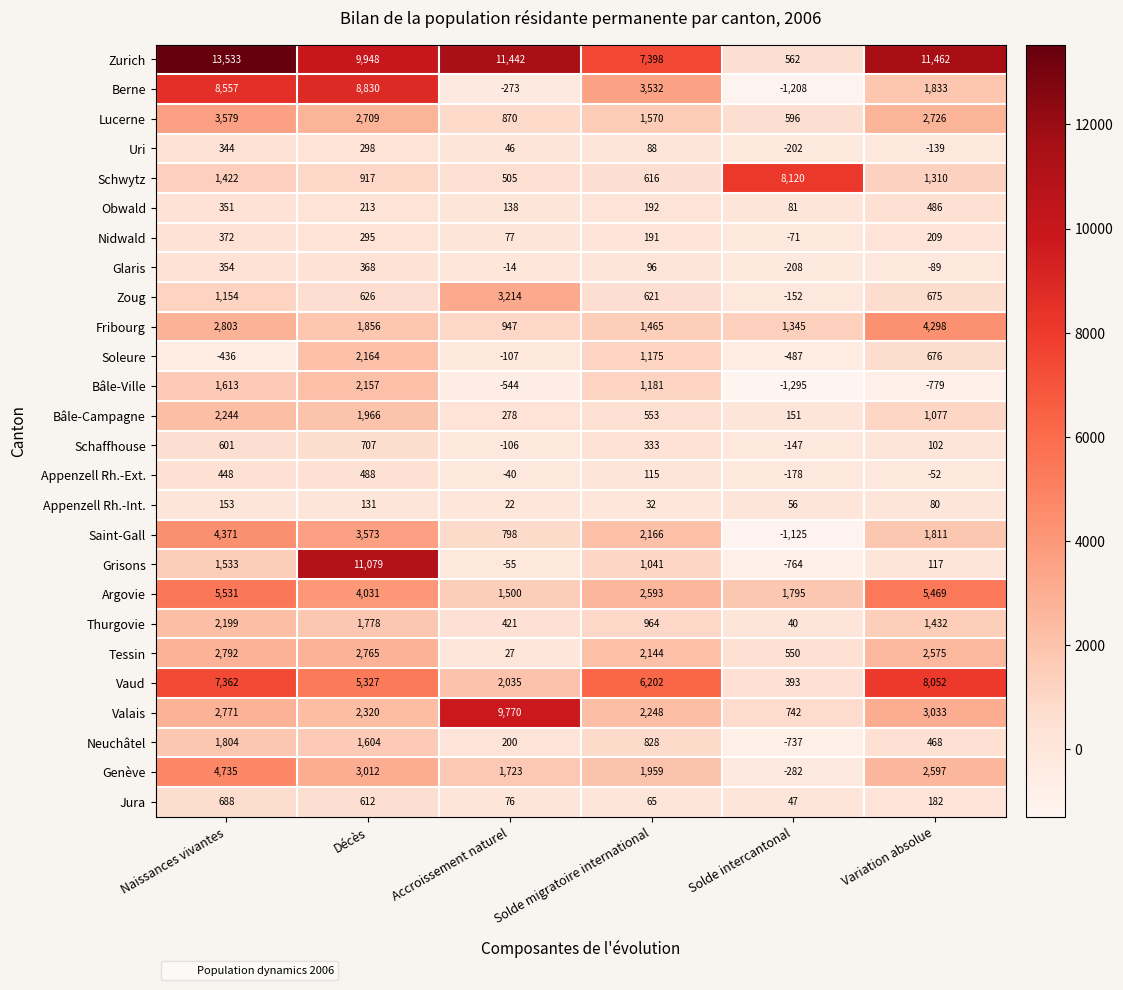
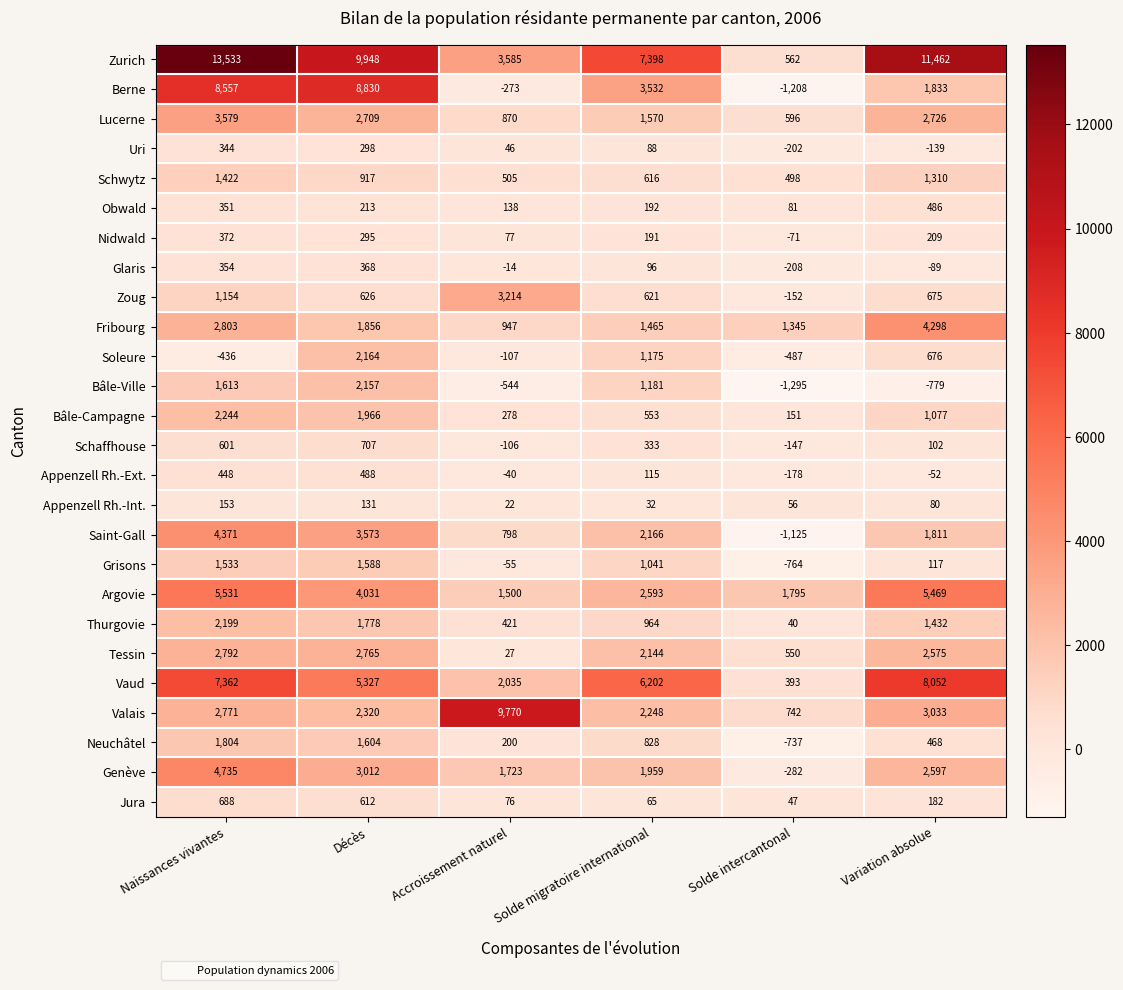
  {
    "Zurich": {
      "Naissances vivantes": "13,533",
      "Décès": "9,948",
-     "Accroissement naturel": "11,442",
+     "Accroissement naturel": "3,585",
      "Solde migratoire international": "7,398",
      "Solde intercantonal": "562",
      "Variation absolue": "11,462"
    },
    "Berne": {
      "Naissances vivantes": "8,557",
      "Décès": "8,830",
      "Accroissement naturel": "-273",
      "Solde migratoire international": "3,532",
      "Solde intercantonal": "-1,208",
      "Variation absolue": "1,833"
    },
    "Lucerne": {
      "Naissances vivantes": "3,579",
      "Décès": "2,709",
      "Accroissement naturel": "870",
      "Solde migratoire international": "1,570",
      "Solde intercantonal": "596",
      "Variation absolue": "2,726"
    },
    "Uri": {
      "Naissances vivantes": "344",
      "Décès": "298",
      "Accroissement naturel": "46",
      "Solde migratoire international": "88",
      "Solde intercantonal": "-202",
      "Variation absolue": "-139"
    },
    "Schwytz": {
      "Naissances vivantes": "1,422",
      "Décès": "917",
      "Accroissement naturel": "505",
      "Solde migratoire international": "616",
-     "Solde intercantonal": "8,120",
+     "Solde intercantonal": "498",
      "Variation absolue": "1,310"
    },
    "Obwald": {
      "Naissances vivantes": "351",
      "Décès": "213",
      "Accroissement naturel": "138",
      "Solde migratoire international": "192",
      "Solde intercantonal": "81",
      "Variation absolue": "486"
    },
    "Nidwald": {
      "Naissances vivantes": "372",
      "Décès": "295",
      "Accroissement naturel": "77",
      "Solde migratoire international": "191",
      "Solde intercantonal": "-71",
      "Variation absolue": "209"
    },
    "Glaris": {
      "Naissances vivantes": "354",
      "Décès": "368",
      "Accroissement naturel": "-14",
      "Solde migratoire international": "96",
      "Solde intercantonal": "-208",
      "Variation absolue": "-89"
    },
    "Zoug": {
      "Naissances vivantes": "1,154",
      "Décès": "626",
      "Accroissement naturel": "3,214",
      "Solde migratoire international": "621",
      "Solde intercantonal": "-152",
      "Variation absolue": "675"
    },
    "Fribourg": {
      "Naissances vivantes": "2,803",
      "Décès": "1,856",
      "Accroissement naturel": "947",
      "Solde migratoire international": "1,465",
      "Solde intercantonal": "1,345",
      "Variation absolue": "4,298"
    },
    "Soleure": {
      "Naissances vivantes": "-436",
      "Décès": "2,164",
      "Accroissement naturel": "-107",
      "Solde migratoire international": "1,175",
      "Solde intercantonal": "-487",
      "Variation absolue": "676"
    },
    "Bâle-Ville": {
      "Naissances vivantes": "1,613",
      "Décès": "2,157",
      "Accroissement naturel": "-544",
      "Solde migratoire international": "1,181",
      "Solde intercantonal": "-1,295",
      "Variation absolue": "-779"
    },
    "Bâle-Campagne": {
      "Naissances vivantes": "2,244",
      "Décès": "1,966",
      "Accroissement naturel": "278",
      "Solde migratoire international": "553",
      "Solde intercantonal": "151",
      "Variation absolue": "1,077"
    },
    "Schaffhouse": {
      "Naissances vivantes": "601",
      "Décès": "707",
      "Accroissement naturel": "-106",
      "Solde migratoire international": "333",
      "Solde intercantonal": "-147",
      "Variation absolue": "102"
    },
    "Appenzell Rh.-Ext.": {
      "Naissances vivantes": "448",
      "Décès": "488",
      "Accroissement naturel": "-40",
      "Solde migratoire international": "115",
      "Solde intercantonal": "-178",
      "Variation absolue": "-52"
    },
    "Appenzell Rh.-Int.": {
      "Naissances vivantes": "153",
      "Décès": "131",
      "Accroissement naturel": "22",
      "Solde migratoire international": "32",
      "Solde intercantonal": "56",
      "Variation absolue": "80"
    },
    "Saint-Gall": {
      "Naissances vivantes": "4,371",
      "Décès": "3,573",
      "Accroissement naturel": "798",
      "Solde migratoire international": "2,166",
      "Solde intercantonal": "-1,125",
      "Variation absolue": "1,811"
    },
    "Grisons": {
      "Naissances vivantes": "1,533",
-     "Décès": "11,079",
+     "Décès": "1,588",
      "Accroissement naturel": "-55",
      "Solde migratoire international": "1,041",
      "Solde intercantonal": "-764",
      "Variation absolue": "117"
    },
    "Argovie": {
      "Naissances vivantes": "5,531",
      "Décès": "4,031",
      "Accroissement naturel": "1,500",
      "Solde migratoire international": "2,593",
      "Solde intercantonal": "1,795",
      "Variation absolue": "5,469"
    },
    "Thurgovie": {
      "Naissances vivantes": "2,199",
      "Décès": "1,778",
      "Accroissement naturel": "421",
      "Solde migratoire international": "964",
      "Solde intercantonal": "40",
      "Variation absolue": "1,432"
    },
    "Tessin": {
      "Naissances vivantes": "2,792",
      "Décès": "2,765",
      "Accroissement naturel": "27",
      "Solde migratoire international": "2,144",
      "Solde intercantonal": "550",
      "Variation absolue": "2,575"
    },
    "Vaud": {
      "Naissances vivantes": "7,362",
      "Décès": "5,327",
      "Accroissement naturel": "2,035",
      "Solde migratoire international": "6,202",
      "Solde intercantonal": "393",
      "Variation absolue": "8,052"
    },
    "Valais": {
      "Naissances vivantes": "2,771",
      "Décès": "2,320",
      "Accroissement naturel": "9,770",
      "Solde migratoire international": "2,248",
      "Solde intercantonal": "742",
      "Variation absolue": "3,033"
    },
    "Neuchâtel": {
      "Naissances vivantes": "1,804",
      "Décès": "1,604",
      "Accroissement naturel": "200",
      "Solde migratoire international": "828",
      "Solde intercantonal": "-737",
      "Variation absolue": "468"
    },
    "Genève": {
      "Naissances vivantes": "4,735",
      "Décès": "3,012",
      "Accroissement naturel": "1,723",
      "Solde migratoire international": "1,959",
      "Solde intercantonal": "-282",
      "Variation absolue": "2,597"
    },
    "Jura": {
      "Naissances vivantes": "688",
      "Décès": "612",
      "Accroissement naturel": "76",
      "Solde migratoire international": "65",
      "Solde intercantonal": "47",
      "Variation absolue": "182"
    }
  }
